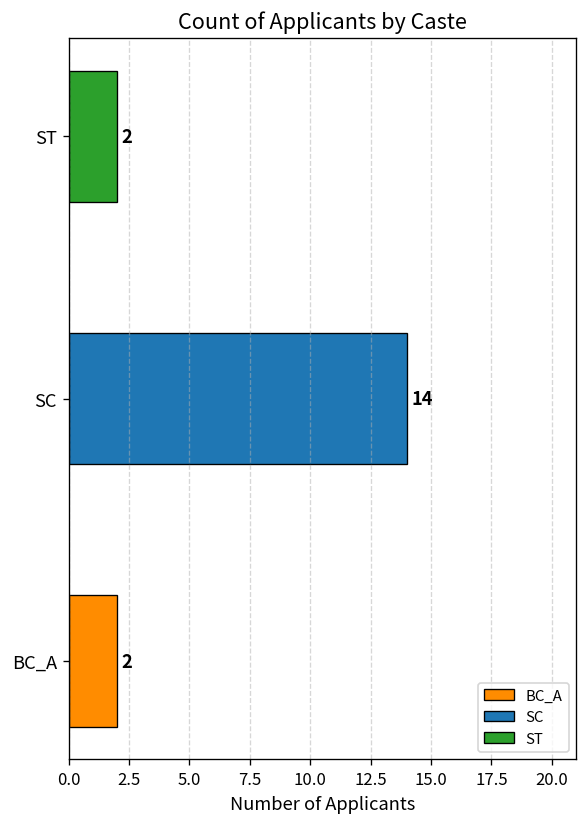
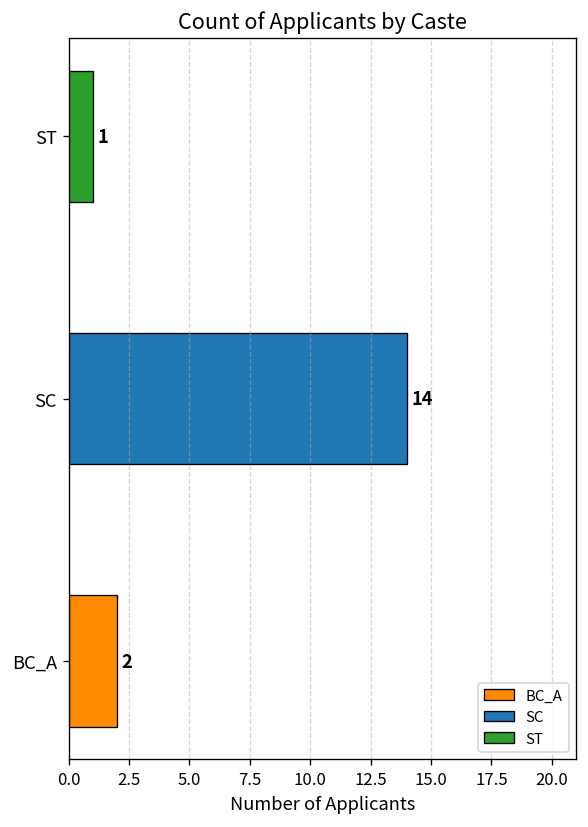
  {
-   "ST": 2,
+   "ST": 1,
    "SC": 14,
    "BC_A": 2
  }
